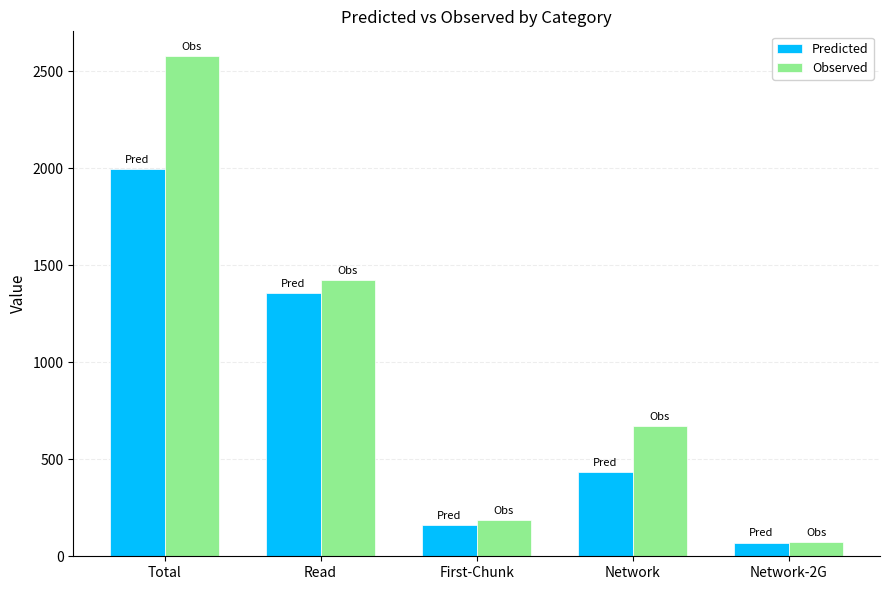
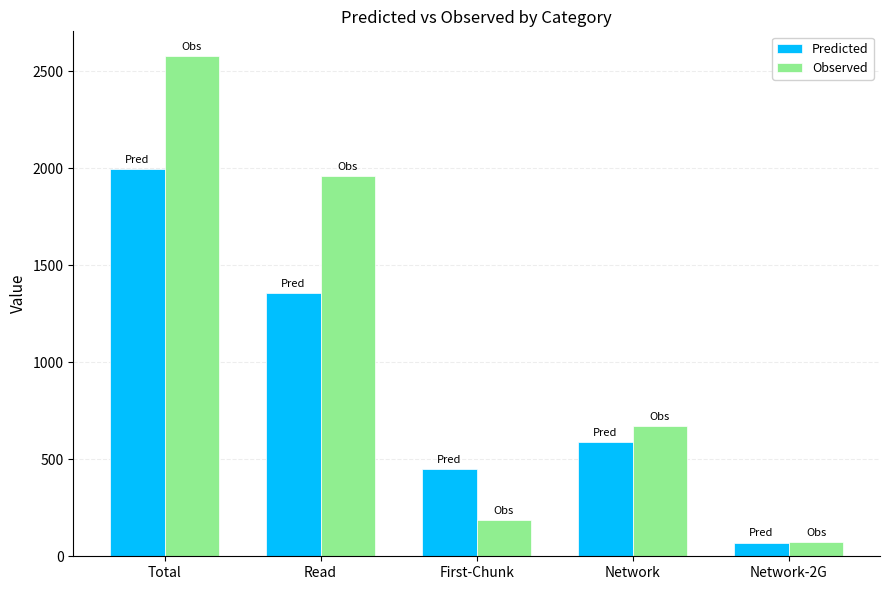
  {
    "Predicted": {
      "Total": 1990,
      "Read": 1360,
-     "First-Chunk": 160,
-     "Network": 440,
+     "First-Chunk": 450,
+     "Network": 590,
      "Network-2G": 70
    },
    "Observed": {
      "Total": 2580,
-     "Read": 1430,
+     "Read": 1960,
      "First-Chunk": 190,
      "Network": 670,
      "Network-2G": 70
    }
  }
